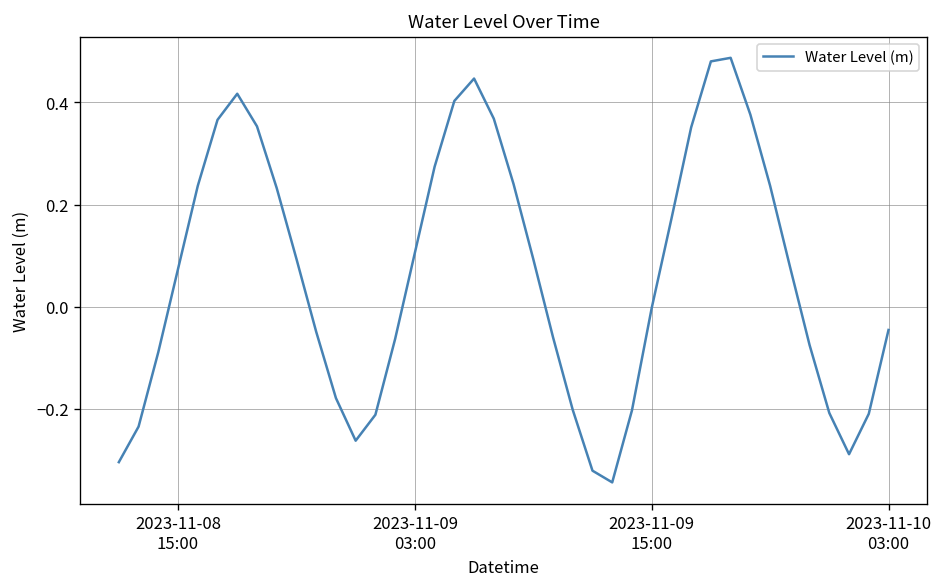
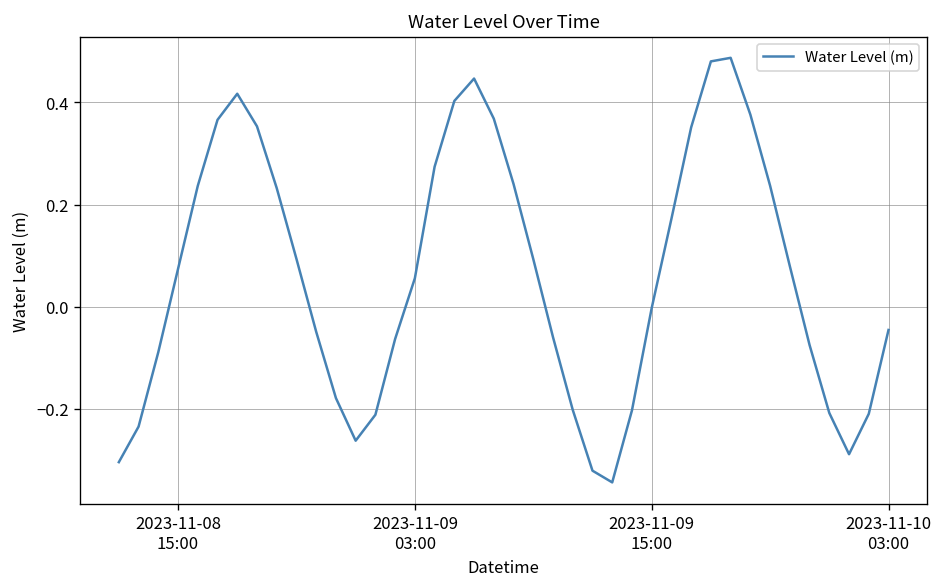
  {
    "2023-11-08 15:00": 0.07,
-   "2023-11-09 03:00": 0.11,
+   "2023-11-09 03:00": 0.06,
    "2023-11-09 15:00": 0.00,
    "2023-11-10 03:00": -0.05
  }
